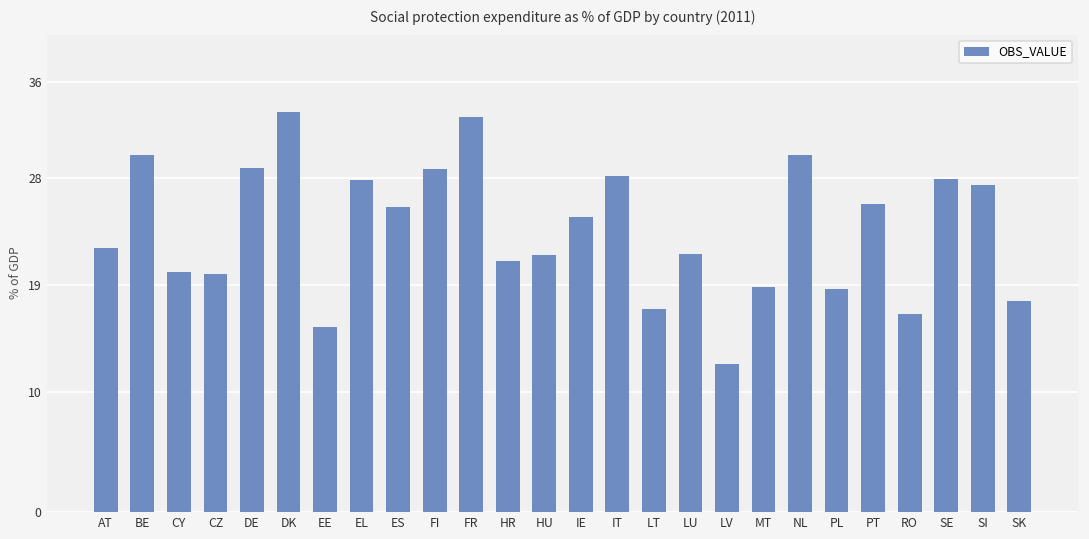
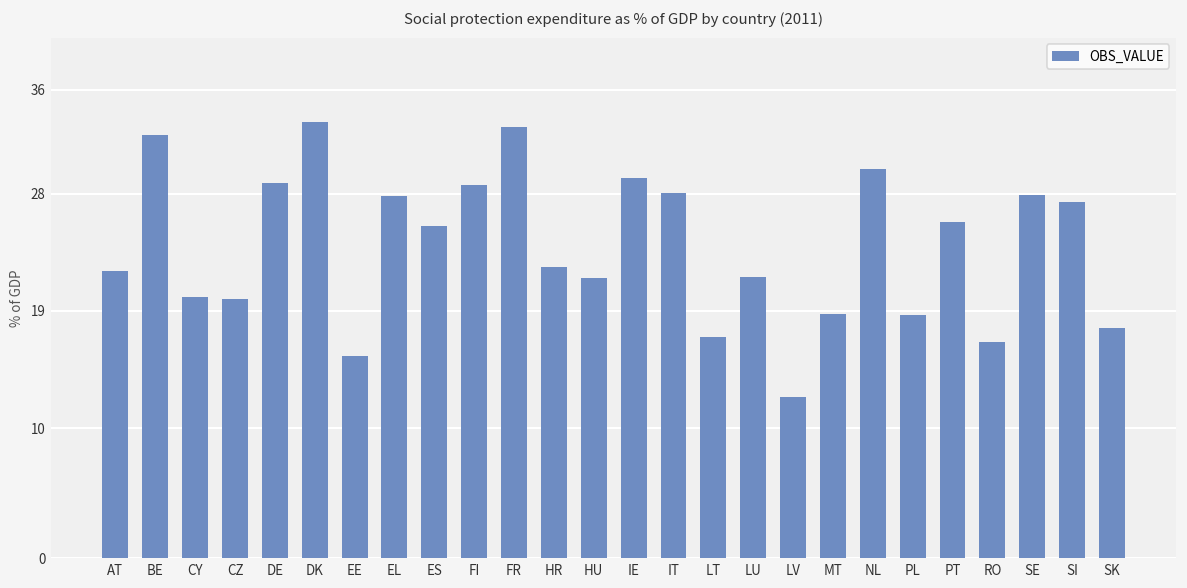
  {
    "AT": 22.1,
-   "BE": 29.9,
+   "BE": 32.5,
    "CY": 20.1,
    "CZ": 19.9,
    "DE": 28.8,
    "DK": 33.5,
    "EE": 15.5,
    "EL": 27.8,
    "ES": 25.5,
    "FI": 28.7,
    "FR": 33.1,
-   "HR": 21.0,
+   "HR": 22.4,
    "HU": 21.5,
-   "IE": 24.7,
+   "IE": 29.2,
    "IT": 28.1,
    "LT": 17.0,
    "LU": 21.6,
    "LV": 12.4,
    "MT": 18.8,
    "NL": 29.9,
    "PL": 18.7,
    "PT": 25.8,
    "RO": 16.6,
    "SE": 27.9,
    "SI": 27.4,
    "SK": 17.7
  }
